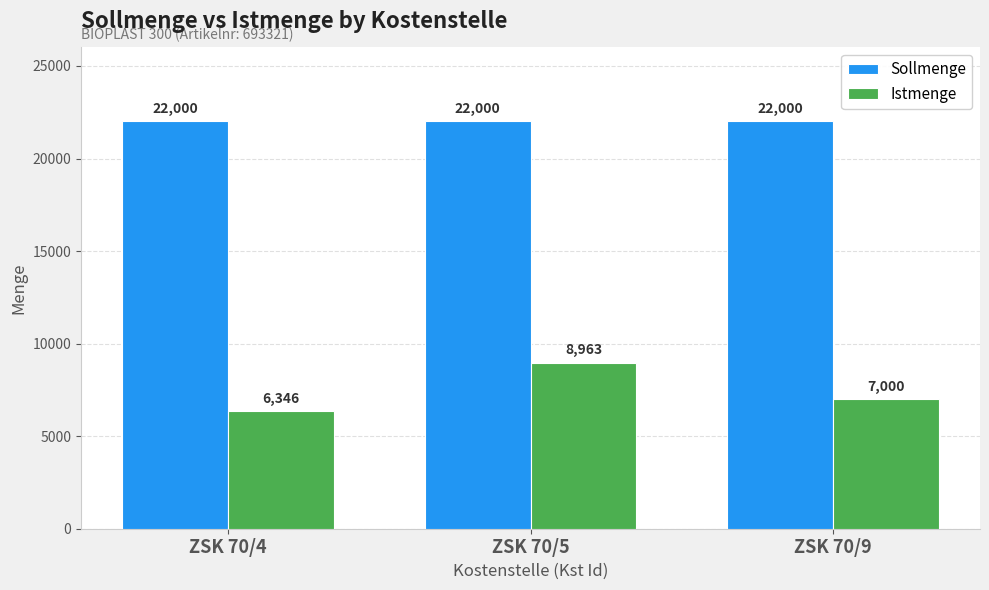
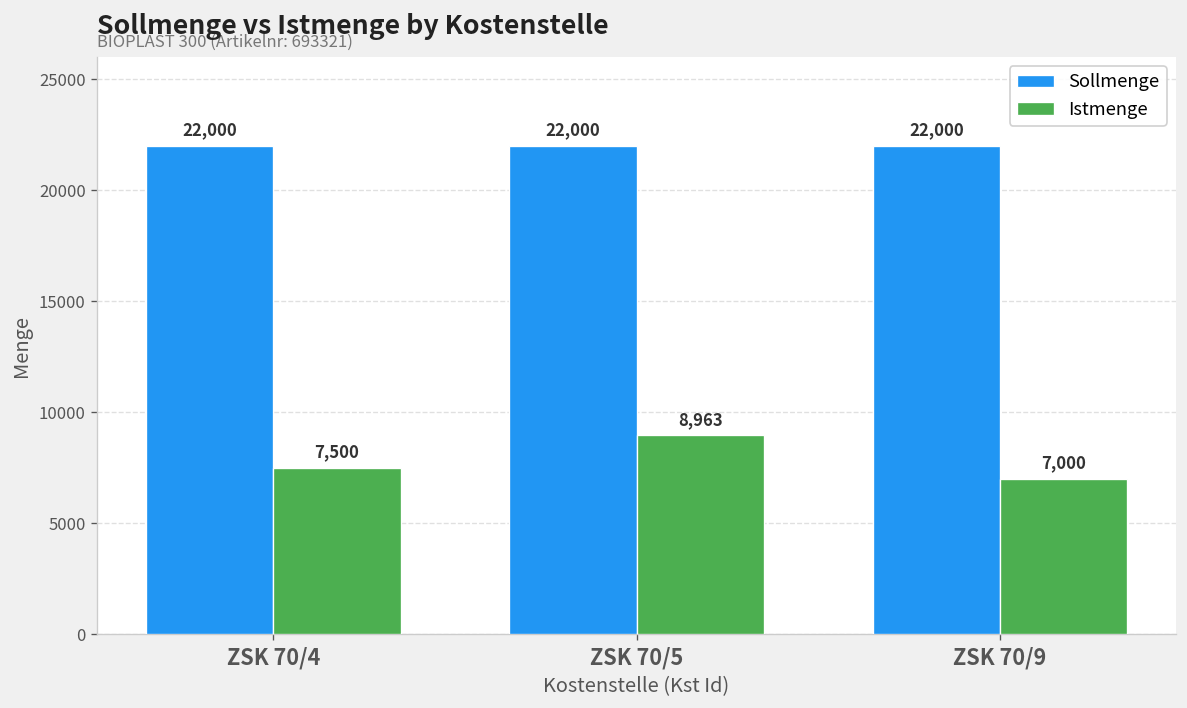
  {
    "Sollmenge": {
      "ZSK 70/4": "22,000",
      "ZSK 70/5": "22,000",
      "ZSK 70/9": "22,000"
    },
    "Istmenge": {
-     "ZSK 70/4": "6,346",
+     "ZSK 70/4": "7,500",
      "ZSK 70/5": "8,963",
      "ZSK 70/9": "7,000"
    }
  }
